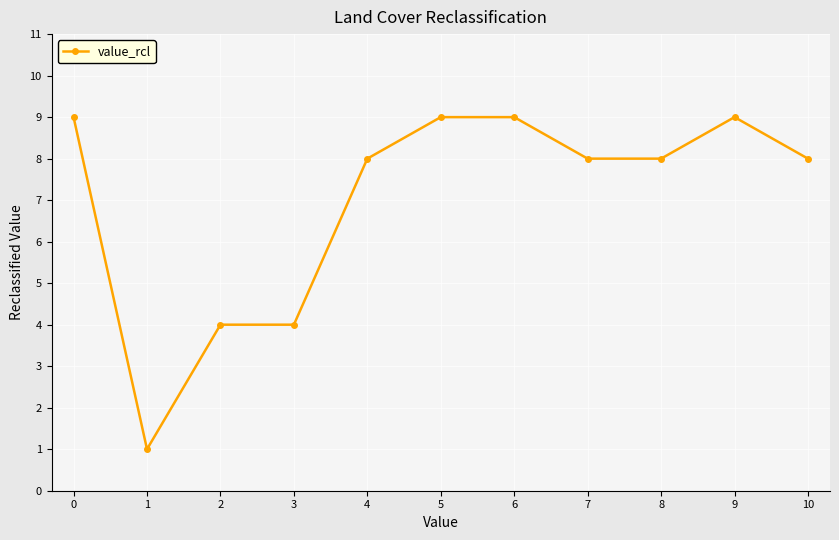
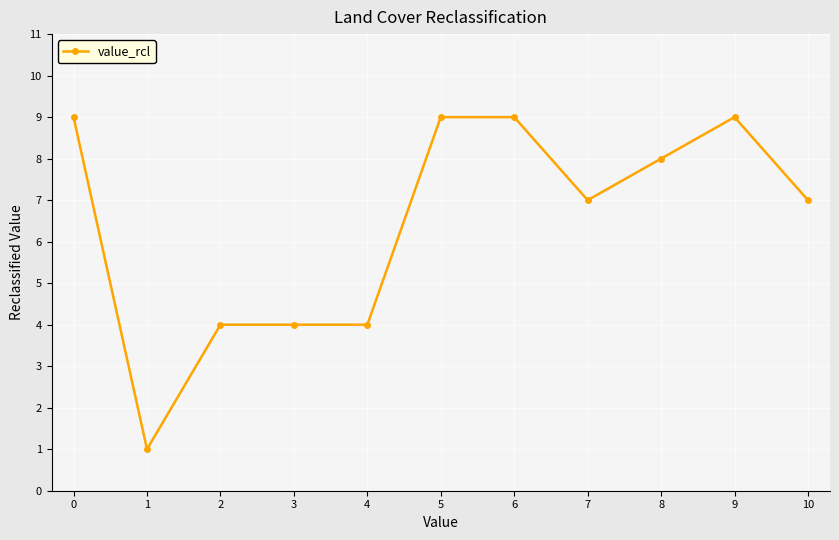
  {
    "0": 9,
    "1": 1,
    "2": 4,
    "3": 4,
-   "4": 8,
+   "4": 4,
    "5": 9,
    "6": 9,
-   "7": 8,
+   "7": 7,
    "8": 8,
    "9": 9,
-   "10": 8
+   "10": 7
  }
